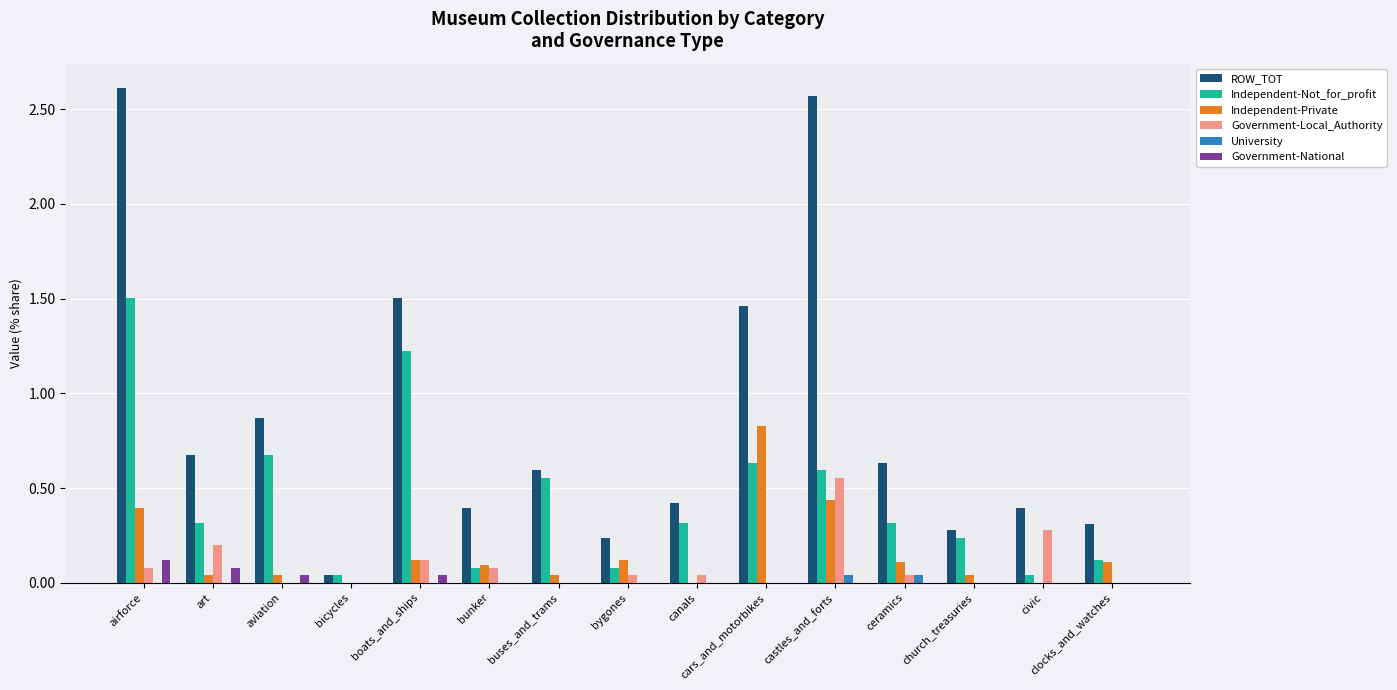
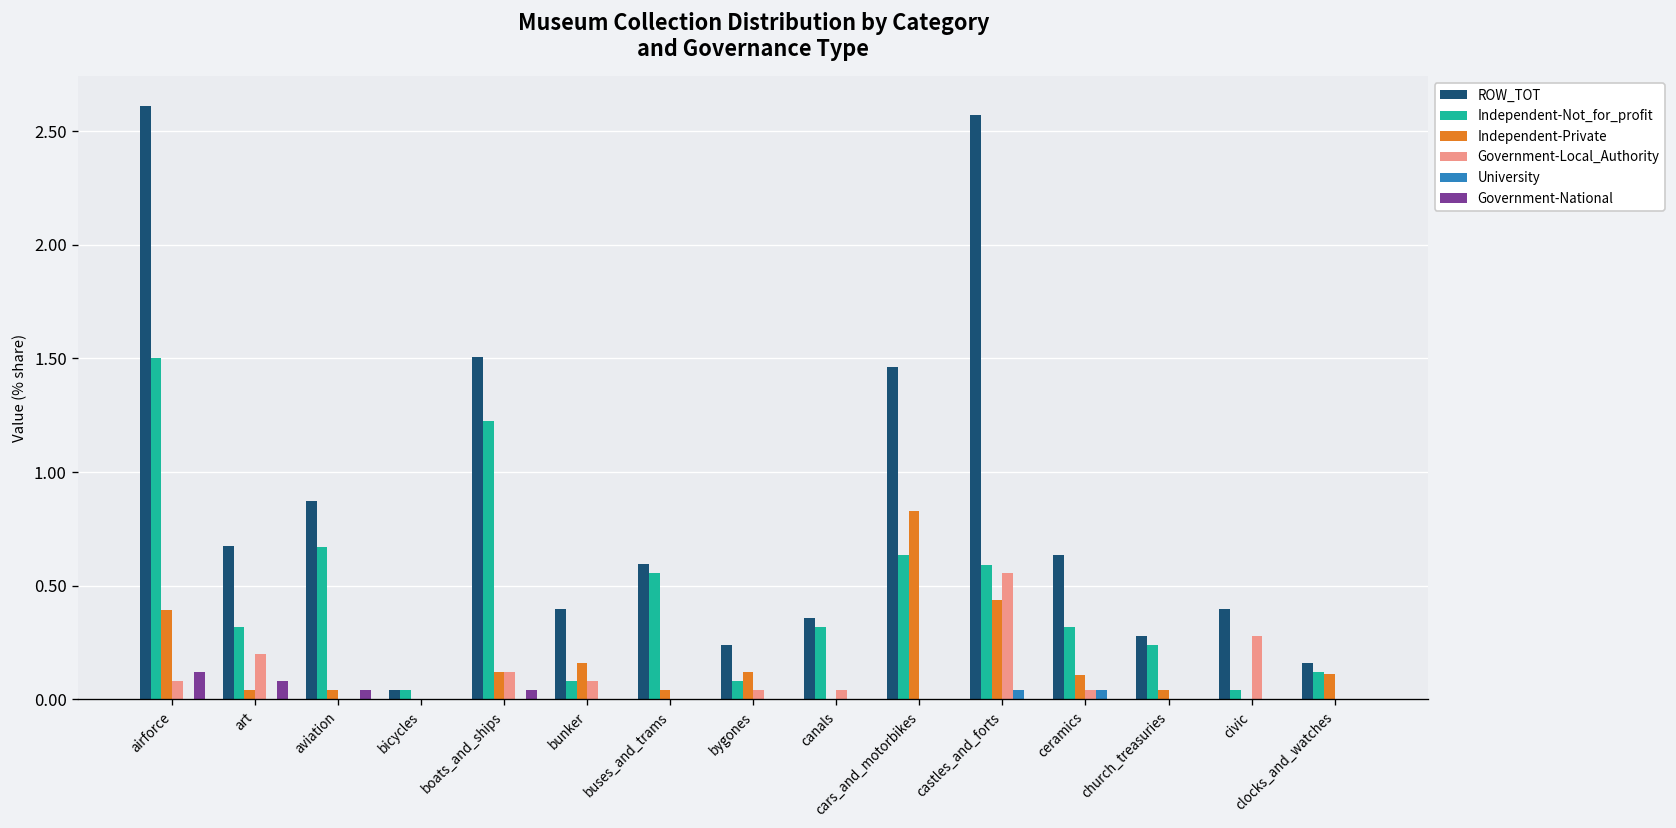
  {
    "ROW_TOT": {
      "airforce": 2.61,
      "art": 0.67,
      "aviation": 0.87,
      "bicycles": 0.04,
      "boats_and_ships": 1.50,
      "bunker": 0.40,
      "buses_and_trams": 0.59,
      "bygones": 0.24,
-     "canals": 0.42,
+     "canals": 0.36,
      "cars_and_motorbikes": 1.46,
      "castles_and_forts": 2.57,
      "ceramics": 0.63,
      "church_treasuries": 0.28,
      "civic": 0.40,
-     "clocks_and_watches": 0.31
+     "clocks_and_watches": 0.16
    },
    "Independent-Not_for_profit": {
      "airforce": 1.50,
      "art": 0.32,
      "aviation": 0.67,
      "bicycles": 0.04,
      "boats_and_ships": 1.23,
      "bunker": 0.08,
      "buses_and_trams": 0.55,
      "bygones": 0.08,
      "canals": 0.32,
      "cars_and_motorbikes": 0.63,
      "castles_and_forts": 0.59,
      "ceramics": 0.32,
      "church_treasuries": 0.24,
      "civic": 0.04,
      "clocks_and_watches": 0.12
    },
    "Independent-Private": {
      "airforce": 0.40,
      "art": 0.04,
      "aviation": 0.04,
      "bicycles": 0.00,
      "boats_and_ships": 0.12,
-     "bunker": 0.09,
+     "bunker": 0.16,
      "buses_and_trams": 0.04,
      "bygones": 0.12,
      "canals": 0.00,
      "cars_and_motorbikes": 0.83,
      "castles_and_forts": 0.44,
      "ceramics": 0.11,
      "church_treasuries": 0.04,
      "civic": 0.00,
      "clocks_and_watches": 0.11
    },
    "Government-Local_Authority": {
      "airforce": 0.08,
      "art": 0.20,
      "aviation": 0.00,
      "bicycles": 0.00,
      "boats_and_ships": 0.12,
      "bunker": 0.08,
      "buses_and_trams": 0.00,
      "bygones": 0.04,
      "canals": 0.04,
      "cars_and_motorbikes": 0.00,
      "castles_and_forts": 0.55,
      "ceramics": 0.04,
      "church_treasuries": 0.00,
      "civic": 0.28,
      "clocks_and_watches": 0.00
    },
    "University": {
      "airforce": 0.00,
      "art": 0.00,
      "aviation": 0.00,
      "bicycles": 0.00,
      "boats_and_ships": 0.00,
      "bunker": 0.00,
      "buses_and_trams": 0.00,
      "bygones": 0.00,
      "canals": 0.00,
      "cars_and_motorbikes": 0.00,
      "castles_and_forts": 0.04,
      "ceramics": 0.04,
      "church_treasuries": 0.00,
      "civic": 0.00,
      "clocks_and_watches": 0.00
    },
    "Government-National": {
      "airforce": 0.12,
      "art": 0.08,
      "aviation": 0.04,
      "bicycles": 0.00,
      "boats_and_ships": 0.04,
      "bunker": 0.00,
      "buses_and_trams": 0.00,
      "bygones": 0.00,
      "canals": 0.00,
      "cars_and_motorbikes": 0.00,
      "castles_and_forts": 0.00,
      "ceramics": 0.00,
      "church_treasuries": 0.00,
      "civic": 0.00,
      "clocks_and_watches": 0.00
    }
  }
